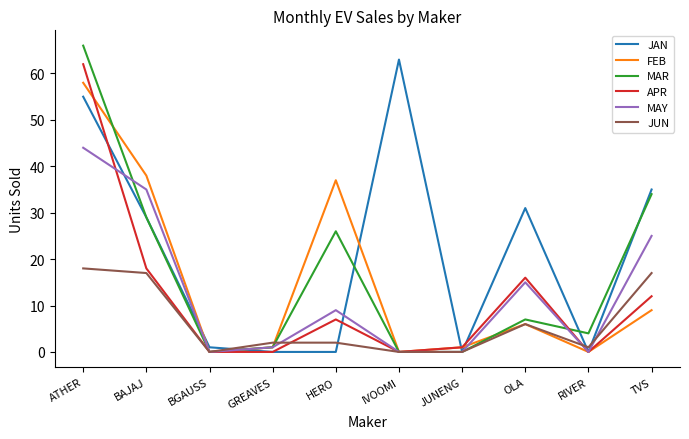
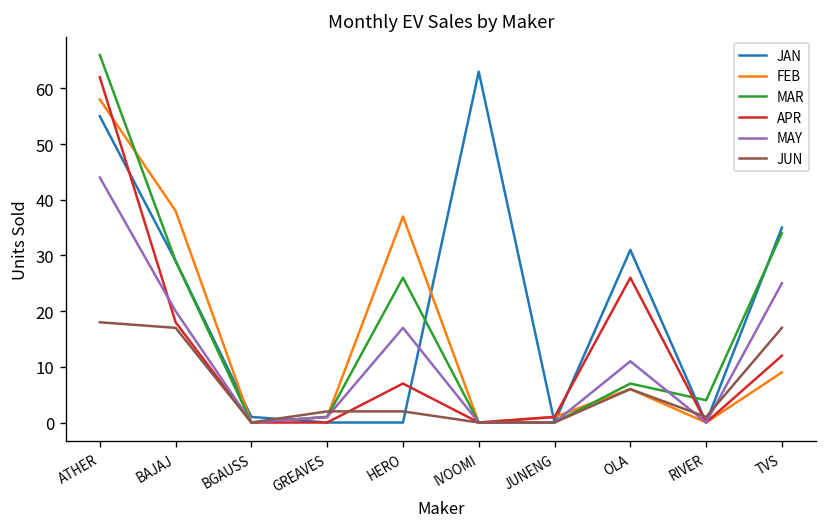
  {
    "JAN": {
      "ATHER": 55,
      "BGAUSS": 1,
      "HERO": 0,
      "IVOOMI": 63,
      "OLA": 31,
      "TVS": 35
    },
    "FEB": {
      "ATHER": 58,
      "BAJAJ": 38,
      "HERO": 37,
      "TVS": 9
    },
    "MAR": {
      "ATHER": 66,
      "HERO": 26,
      "OLA": 7,
      "RIVER": 4,
      "TVS": 34
    },
    "APR": {
      "ATHER": 62,
      "BAJAJ": 18,
      "HERO": 7,
-     "OLA": 16,
+     "OLA": 26,
      "TVS": 12
    },
    "MAY": {
      "ATHER": 44,
-     "BAJAJ": 35,
-     "HERO": 9,
-     "OLA": 15,
+     "BAJAJ": 20,
+     "HERO": 17,
+     "OLA": 11,
      "TVS": 25
    },
    "JUN": {
      "ATHER": 18,
      "BAJAJ": 17,
      "GREAVES": 2,
      "HERO": 2,
      "RIVER": 1,
      "TVS": 17
    }
  }
